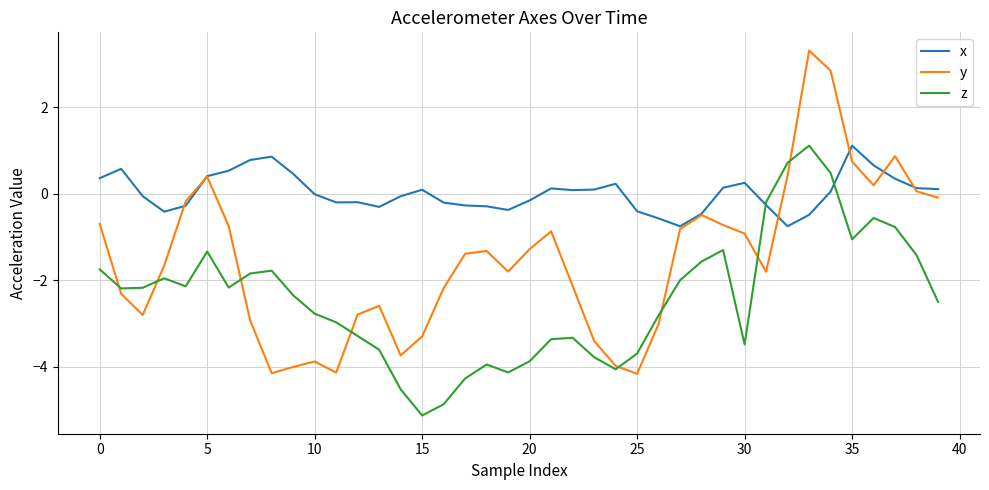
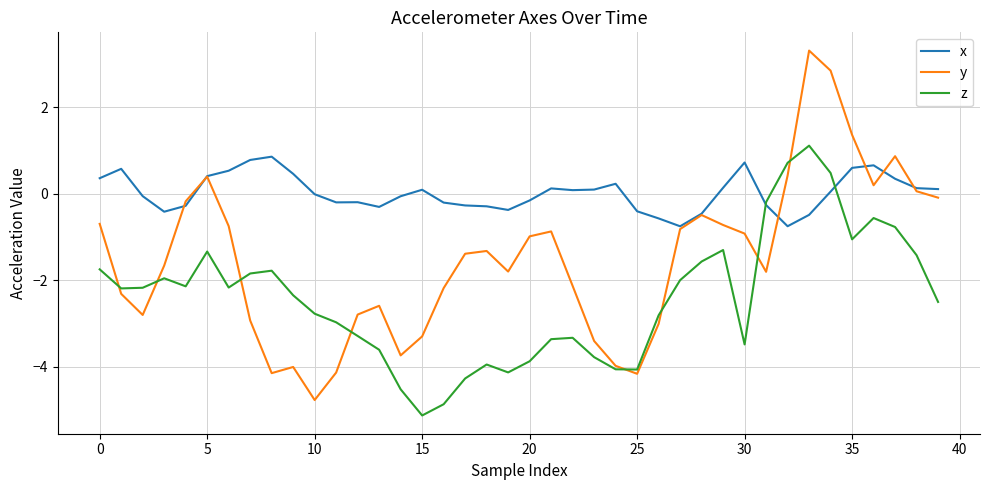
  {
    "x": {
      "0": 0.4,
      "10": 0.0,
      "15": 0.1,
      "20": -0.2,
      "25": -0.4,
-     "30": 0.3,
-     "35": 1.1
+     "30": 0.7,
+     "35": 0.6
    },
    "y": {
      "0": -0.7,
-     "10": -3.9,
+     "10": -4.8,
      "15": -3.3,
-     "20": -1.3,
+     "20": -1.0,
      "25": -4.2,
      "30": -0.9,
-     "35": 0.7
+     "35": 1.4
    },
    "z": {
      "0": -1.8,
      "5": -1.3,
      "10": -2.8,
      "15": -5.1,
      "20": -3.9,
-     "25": -3.7,
+     "25": -4.1,
      "30": -3.5,
      "35": -1.1
    }
  }
